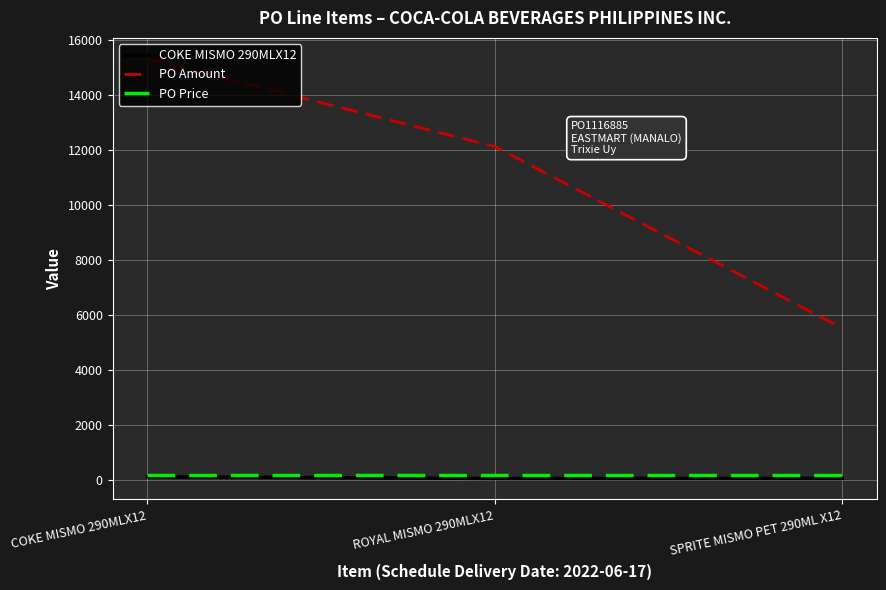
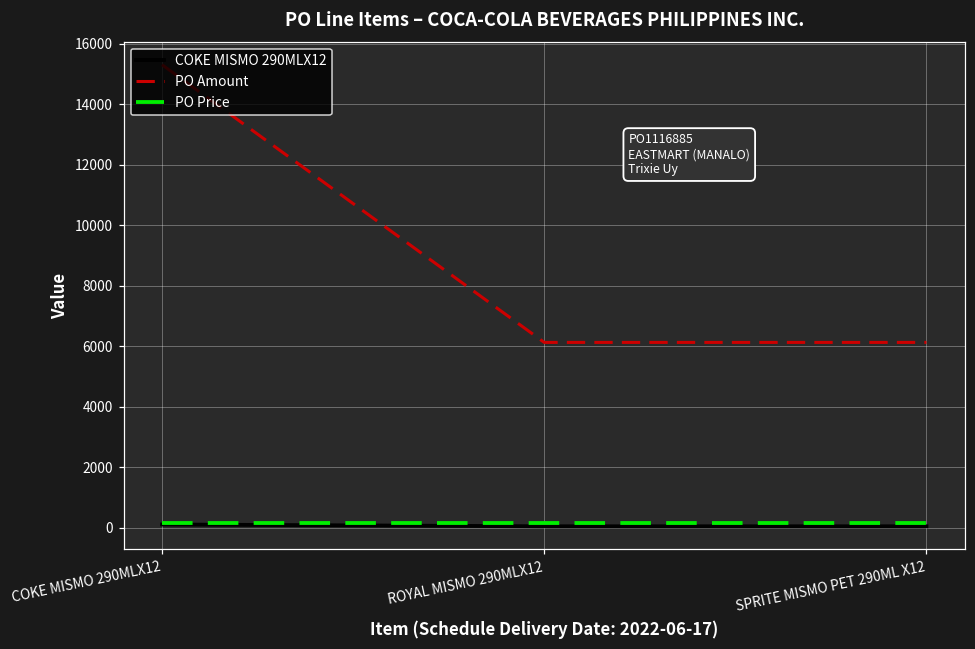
  {
    "COKE MISMO 290MLX12": {
      "ROYAL MISMO 290MLX12": 0,
      "SPRITE MISMO PET 290ML X12": 0
    },
    "PO Amount": {
-     "ROYAL MISMO 290MLX12": 12100,
-     "SPRITE MISMO PET 290ML X12": 5500
+     "ROYAL MISMO 290MLX12": 6100,
+     "SPRITE MISMO PET 290ML X12": 6100
    },
    "PO Price": {
      "ROYAL MISMO 290MLX12": 200,
      "SPRITE MISMO PET 290ML X12": 200
    }
  }
